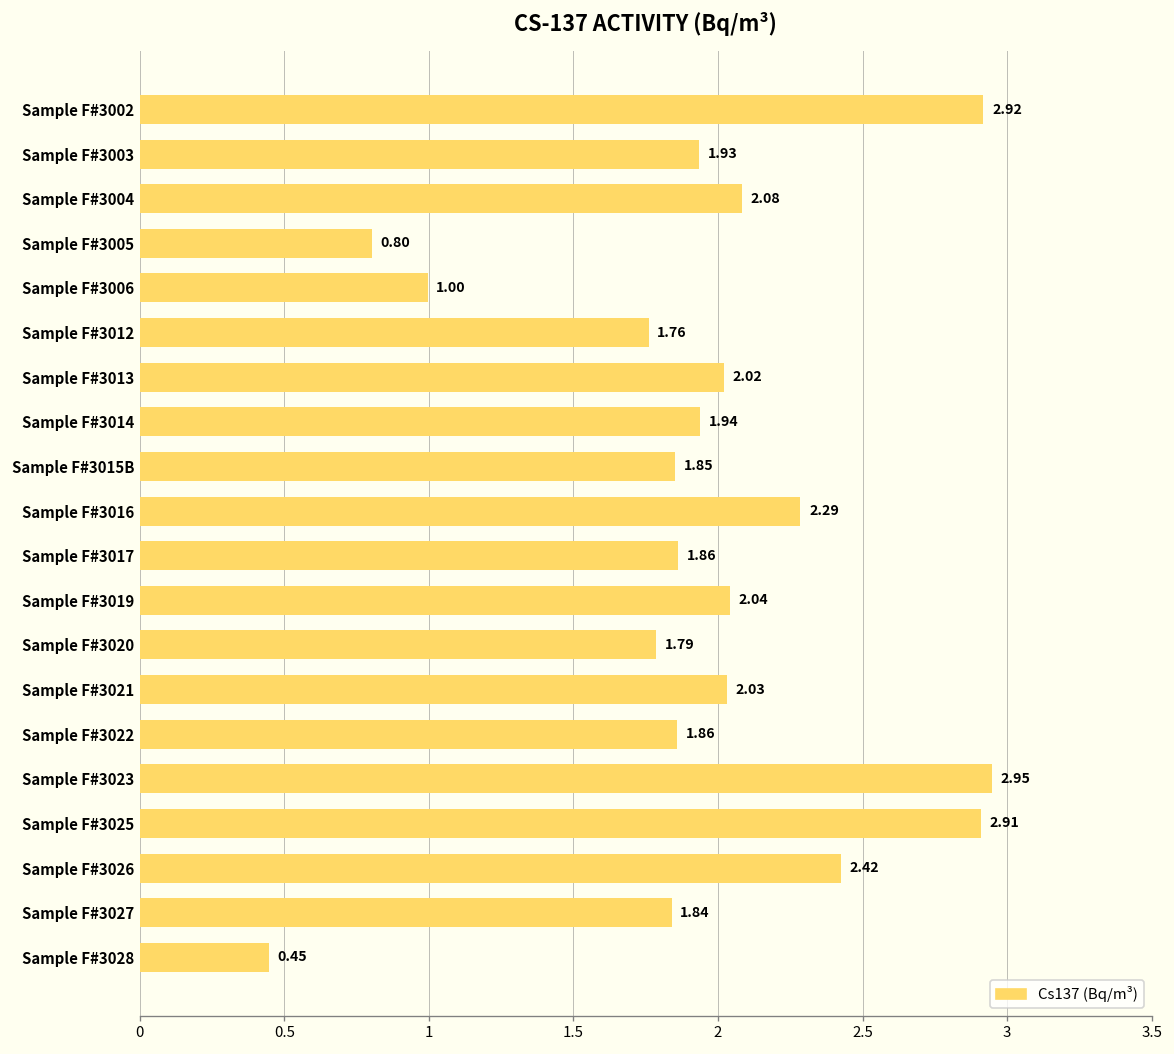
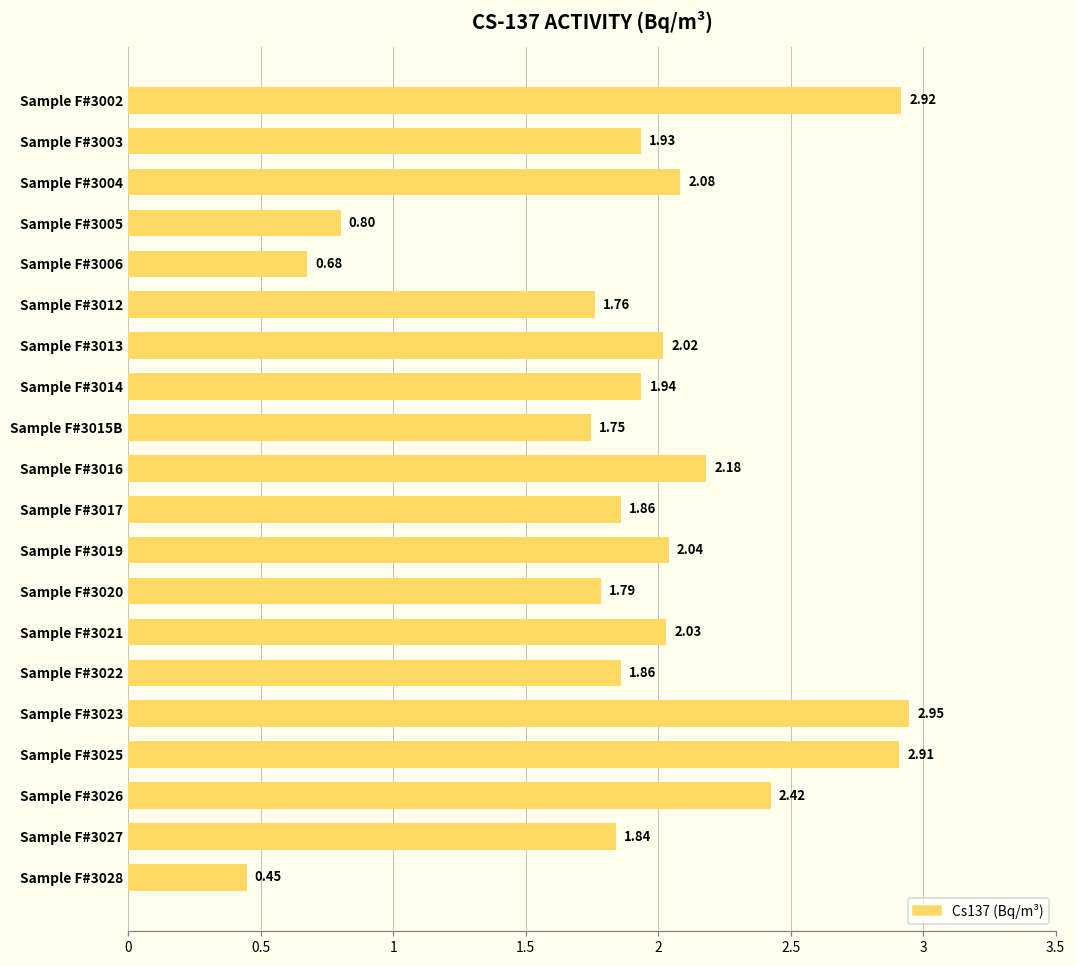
  {
    "Sample F#3002": 2.92,
    "Sample F#3003": 1.93,
    "Sample F#3004": 2.08,
    "Sample F#3005": 0.80,
-   "Sample F#3006": 1.00,
+   "Sample F#3006": 0.68,
    "Sample F#3012": 1.76,
    "Sample F#3013": 2.02,
    "Sample F#3014": 1.94,
-   "Sample F#3015B": 1.85,
-   "Sample F#3016": 2.29,
+   "Sample F#3015B": 1.75,
+   "Sample F#3016": 2.18,
    "Sample F#3017": 1.86,
    "Sample F#3019": 2.04,
    "Sample F#3020": 1.79,
    "Sample F#3021": 2.03,
    "Sample F#3022": 1.86,
    "Sample F#3023": 2.95,
    "Sample F#3025": 2.91,
    "Sample F#3026": 2.42,
    "Sample F#3027": 1.84,
    "Sample F#3028": 0.45
  }
